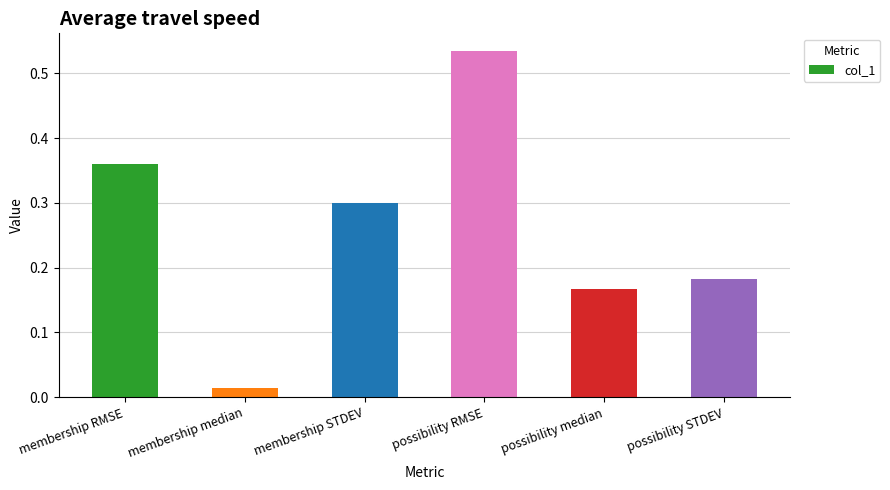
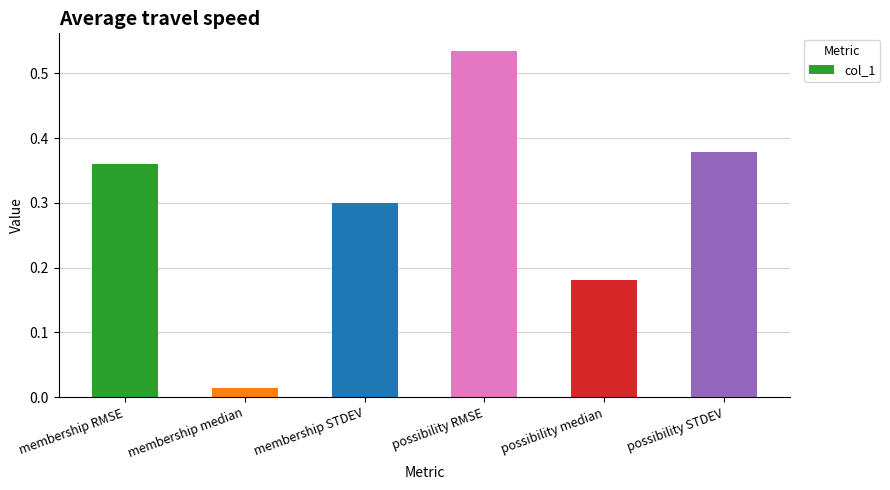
  {
    "membership RMSE": 0.36,
    "membership median": 0.01,
    "membership STDEV": 0.30,
    "possibility RMSE": 0.53,
-   "possibility median": 0.17,
-   "possibility STDEV": 0.18
+   "possibility median": 0.18,
+   "possibility STDEV": 0.38
  }
